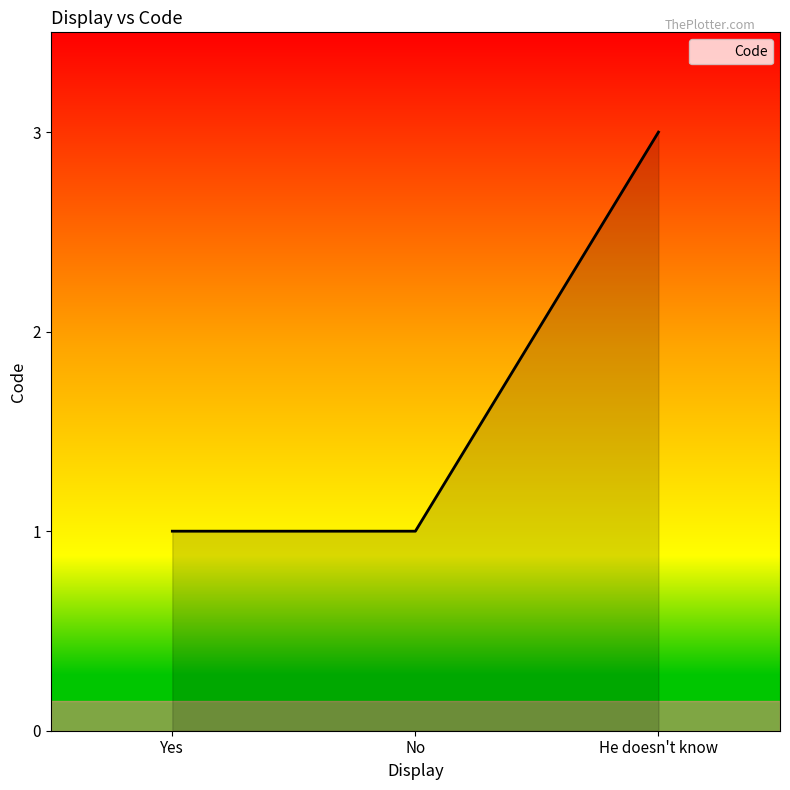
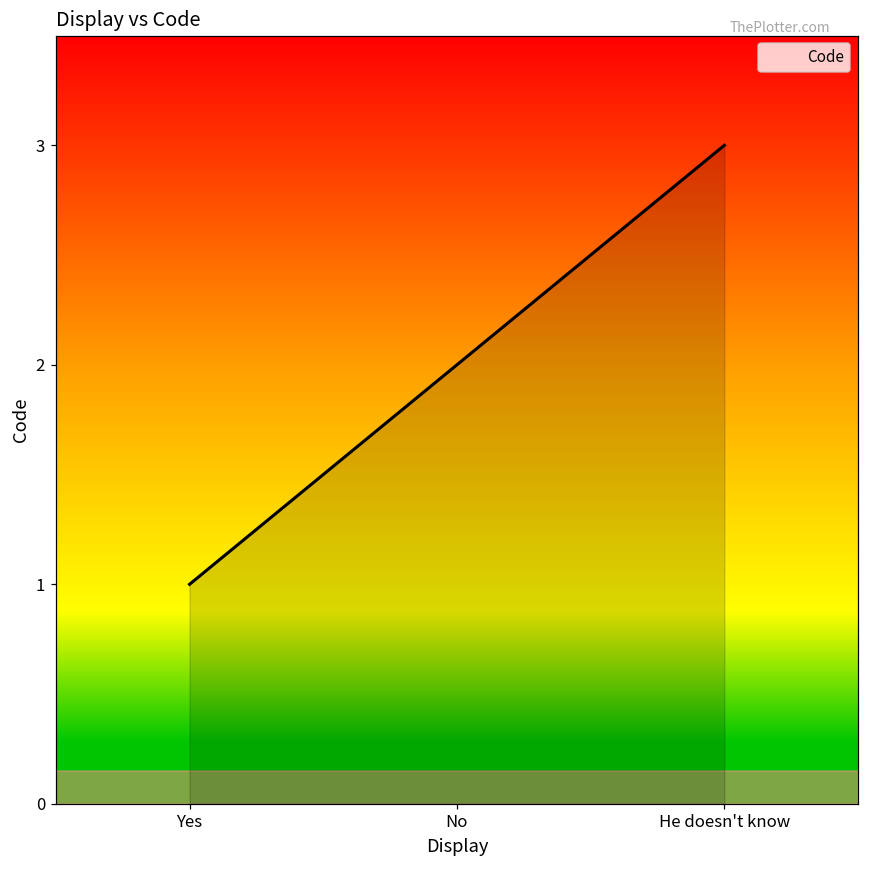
  {
    "Yes": 1,
-   "No": 1,
+   "No": 2,
    "He doesn't know": 3
  }
